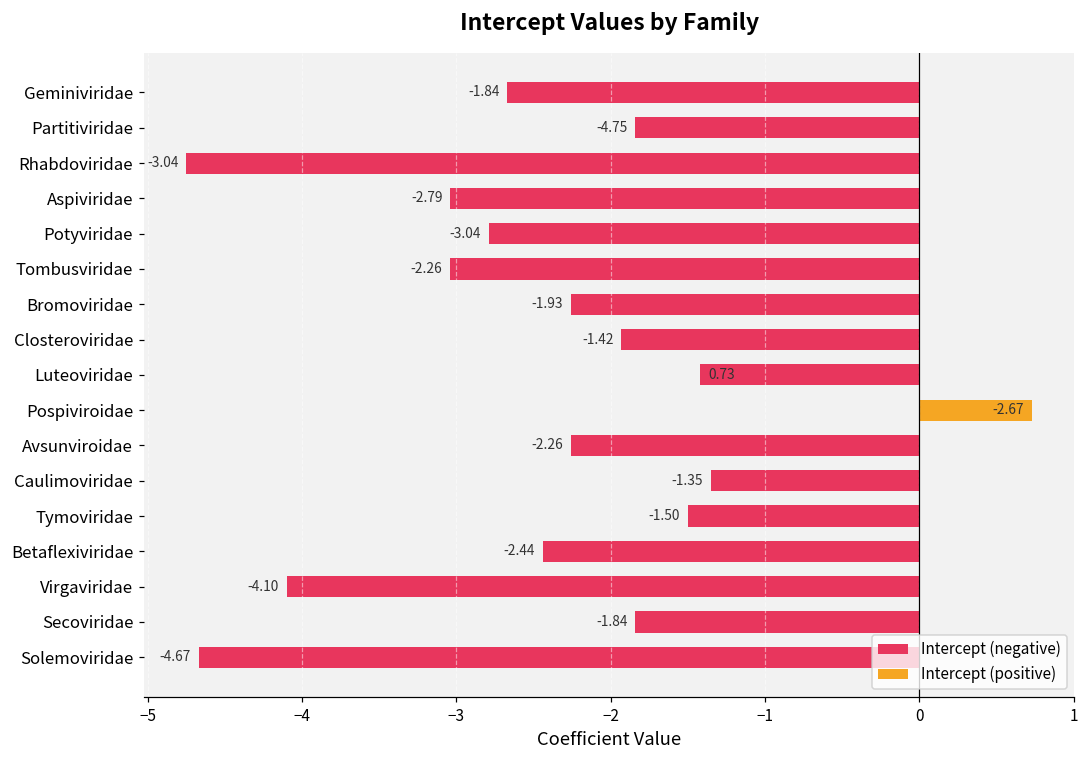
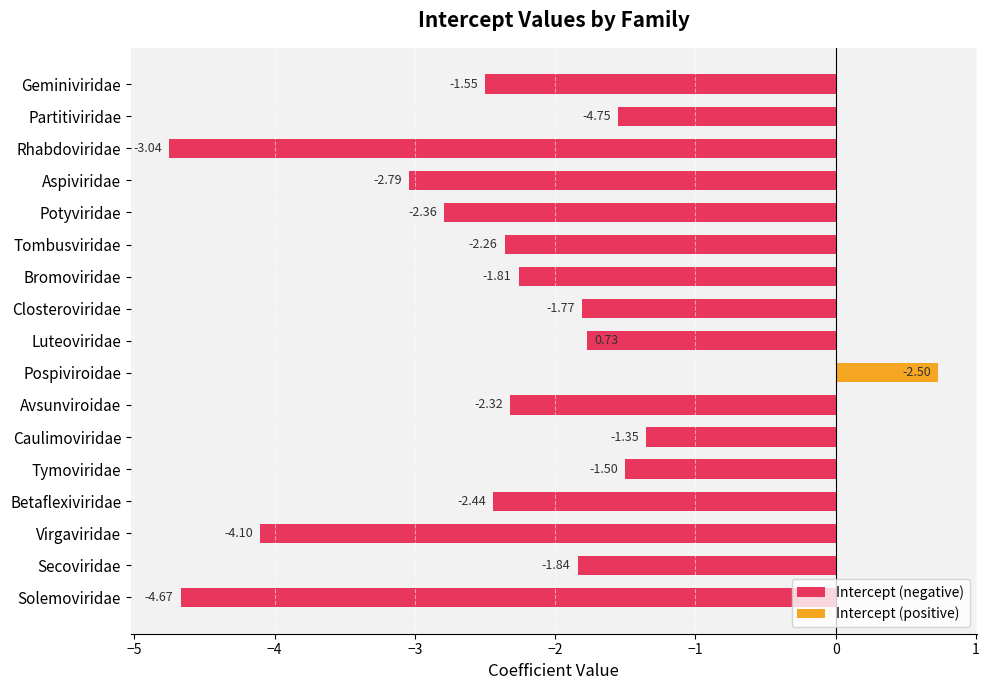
  {
    "Intercept (negative)": {
-     "Geminiviridae": -2.67,
-     "Partitiviridae": -1.84,
-     "Tombusviridae": -3.04,
-     "Closteroviridae": -1.93,
-     "Luteoviridae": -1.42,
-     "Avsunviroidae": -2.26,
+     "Geminiviridae": -2.50,
+     "Partitiviridae": -1.55,
+     "Tombusviridae": -2.36,
+     "Closteroviridae": -1.81,
+     "Luteoviridae": -1.77,
+     "Avsunviroidae": -2.32,
      "Caulimoviridae": -1.35,
      "Tymoviridae": -1.50,
      "Betaflexiviridae": -2.44,
      "Virgaviridae": -4.10,
      "Secoviridae": -1.84,
      "Solemoviridae": -4.67
    }
  }
